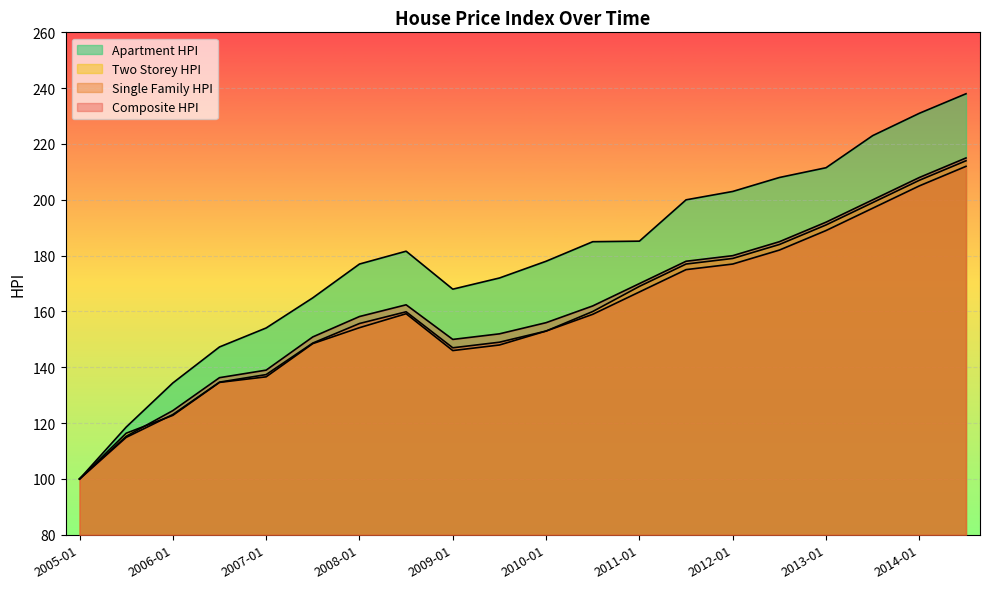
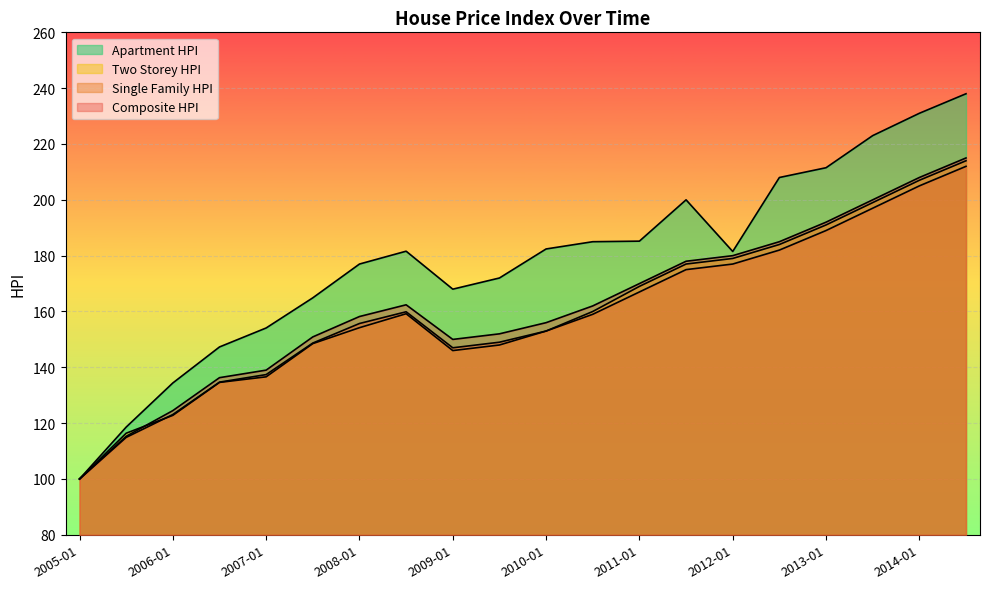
  {
    "Apartment HPI": {
      "2006-01": 134,
      "2007-01": 154,
      "2008-01": 177,
      "2009-01": 168,
-     "2010-01": 178,
+     "2010-01": 182,
      "2011-01": 185,
-     "2012-01": 203,
+     "2012-01": 182,
      "2013-01": 212,
      "2014-01": 231
    }
  }
